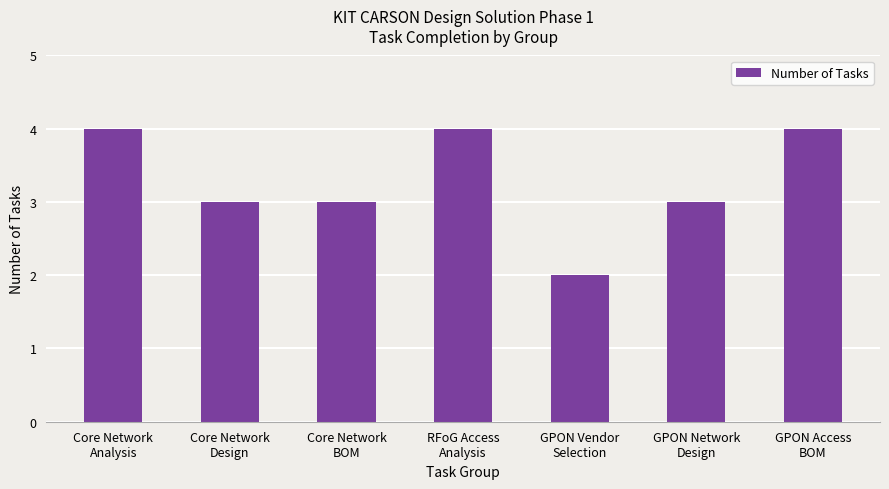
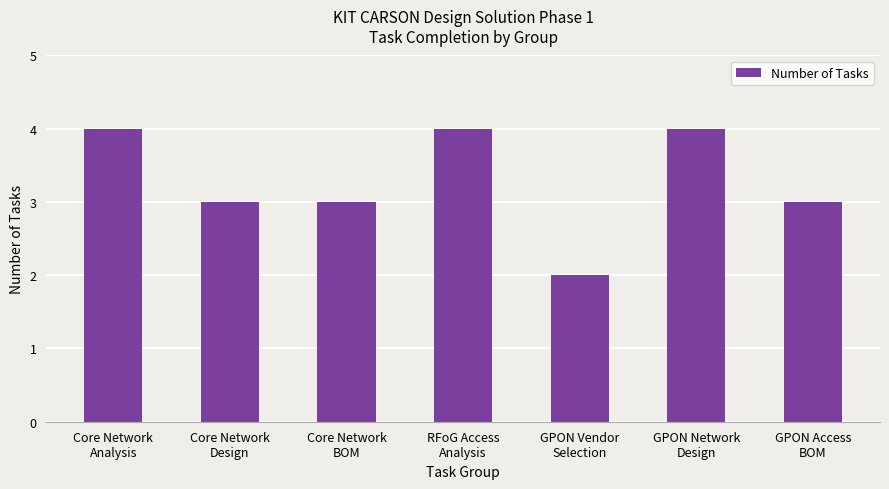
  {
    "Core Network Analysis": 4,
    "Core Network Design": 3,
    "Core Network BOM": 3,
    "RFoG Access Analysis": 4,
    "GPON Vendor Selection": 2,
-   "GPON Network Design": 3,
-   "GPON Access BOM": 4
+   "GPON Network Design": 4,
+   "GPON Access BOM": 3
  }
